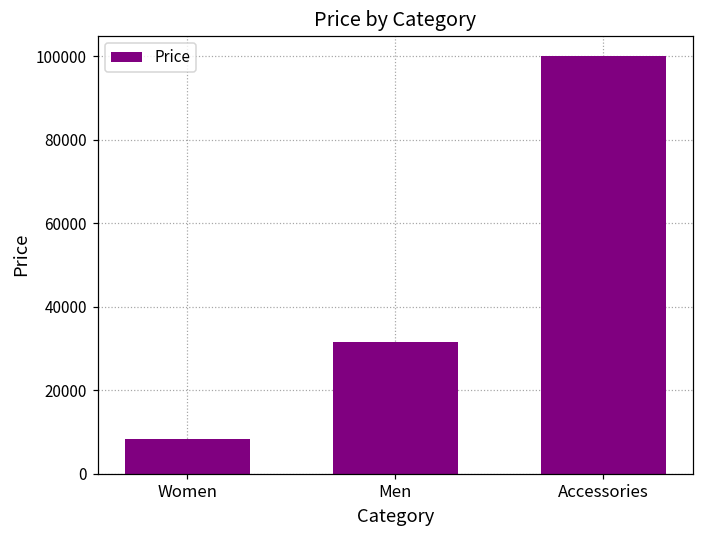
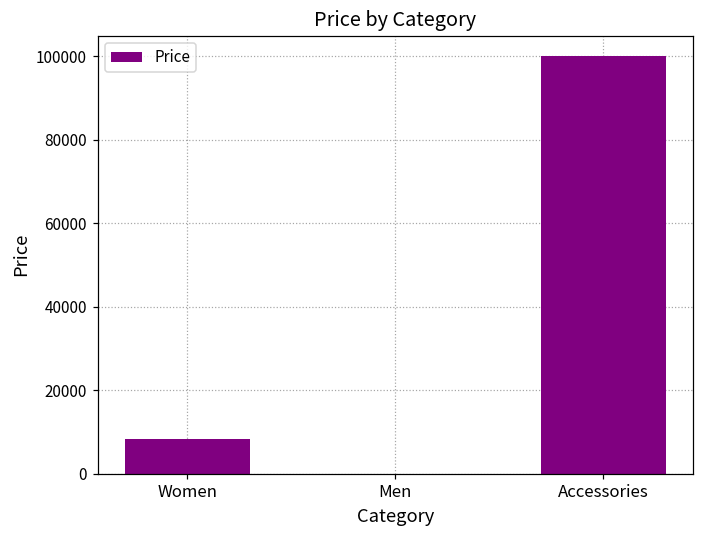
  {
    "Women": 8000,
-   "Men": 32000,
+   "Men": 0,
    "Accessories": 100000
  }
